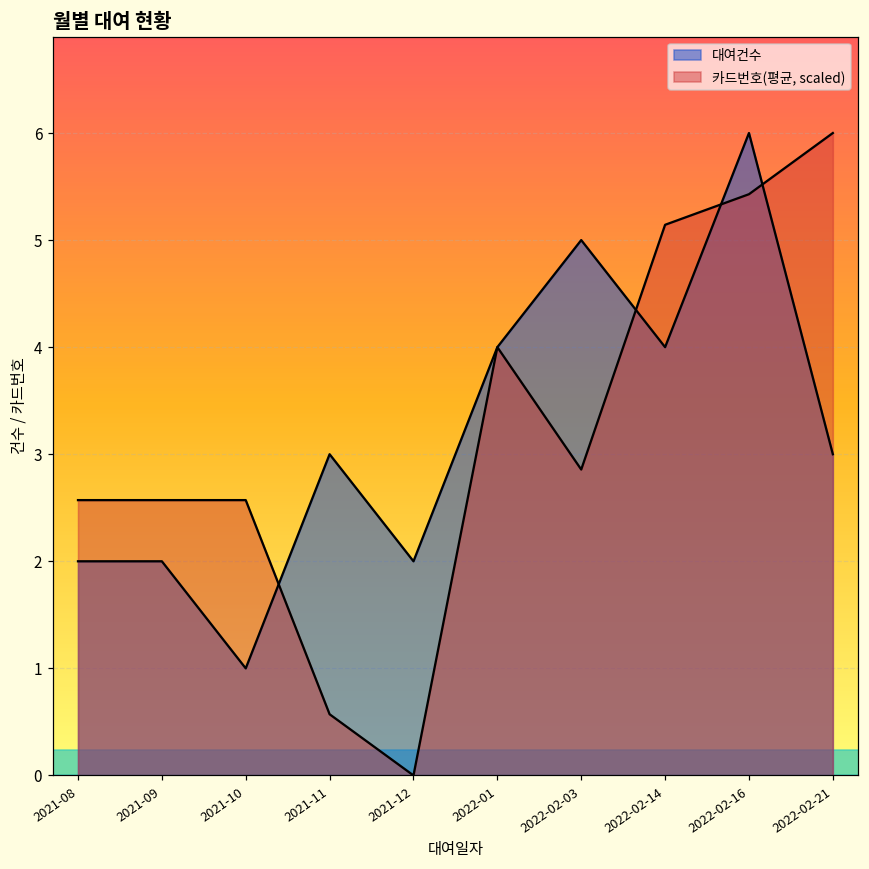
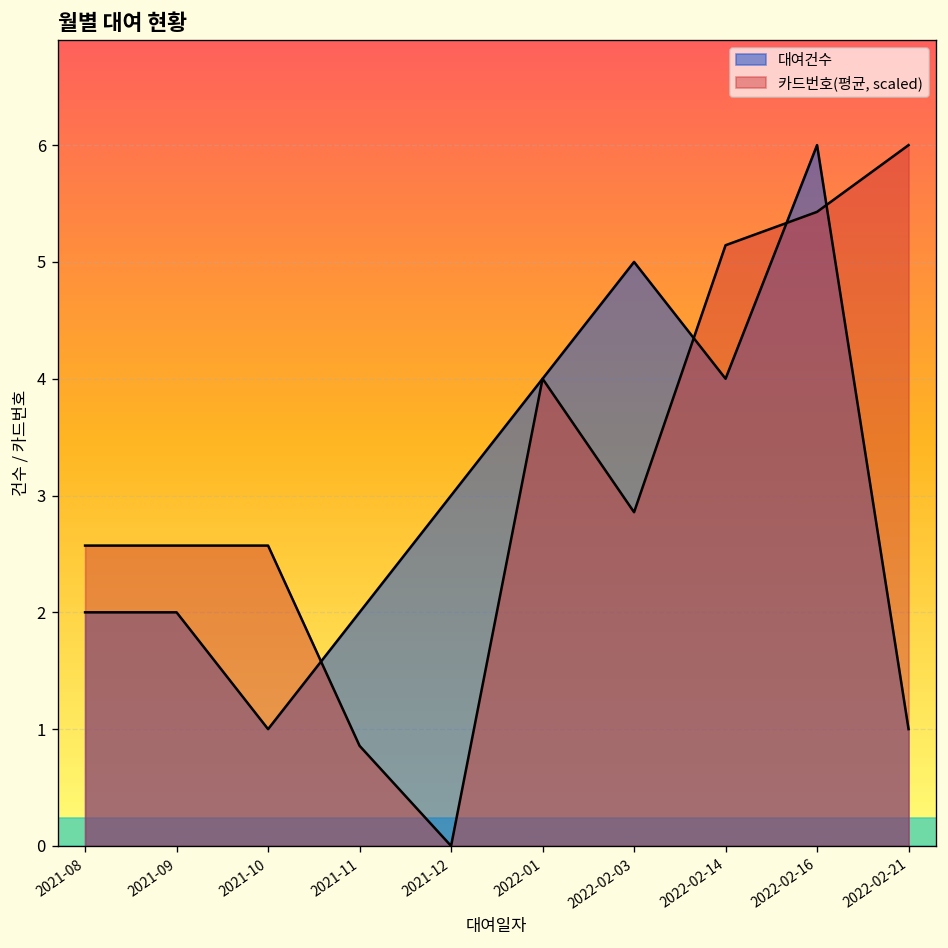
  {
    "대여건수": {
      "2021-08": 2,
      "2021-09": 2,
      "2021-10": 1,
-     "2021-11": 3,
-     "2021-12": 2,
+     "2021-11": 2,
+     "2021-12": 3,
      "2022-02-03": 5,
      "2022-02-14": 4,
      "2022-02-16": 6,
-     "2022-02-21": 3
+     "2022-02-21": 1
    },
    "카드번호(평균, scaled)": {
      "2021-08": 2.6,
      "2021-09": 2.6,
      "2021-10": 2.6,
-     "2021-11": 0.6,
+     "2021-11": 0.9,
      "2021-12": 0.0,
      "2022-02-03": 2.9,
      "2022-02-14": 5.1,
      "2022-02-16": 5.4,
      "2022-02-21": 6.0
    }
  }
